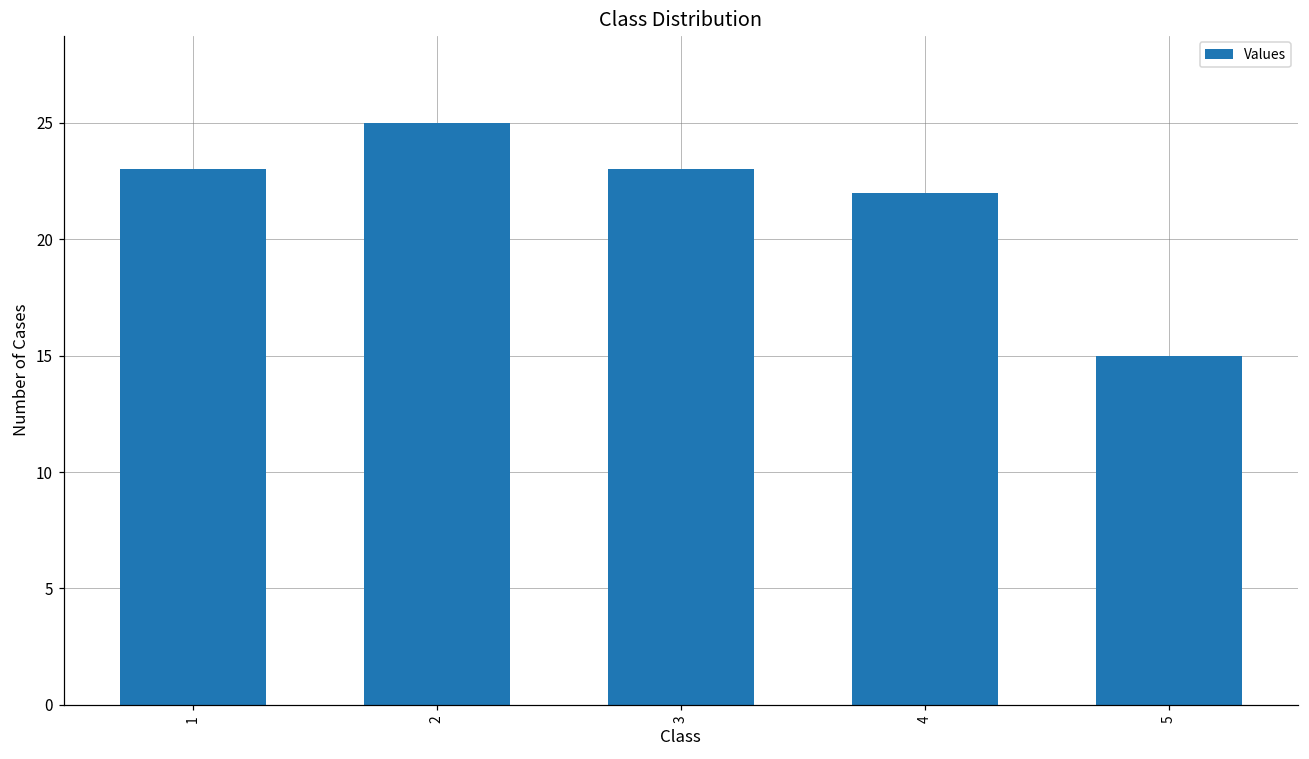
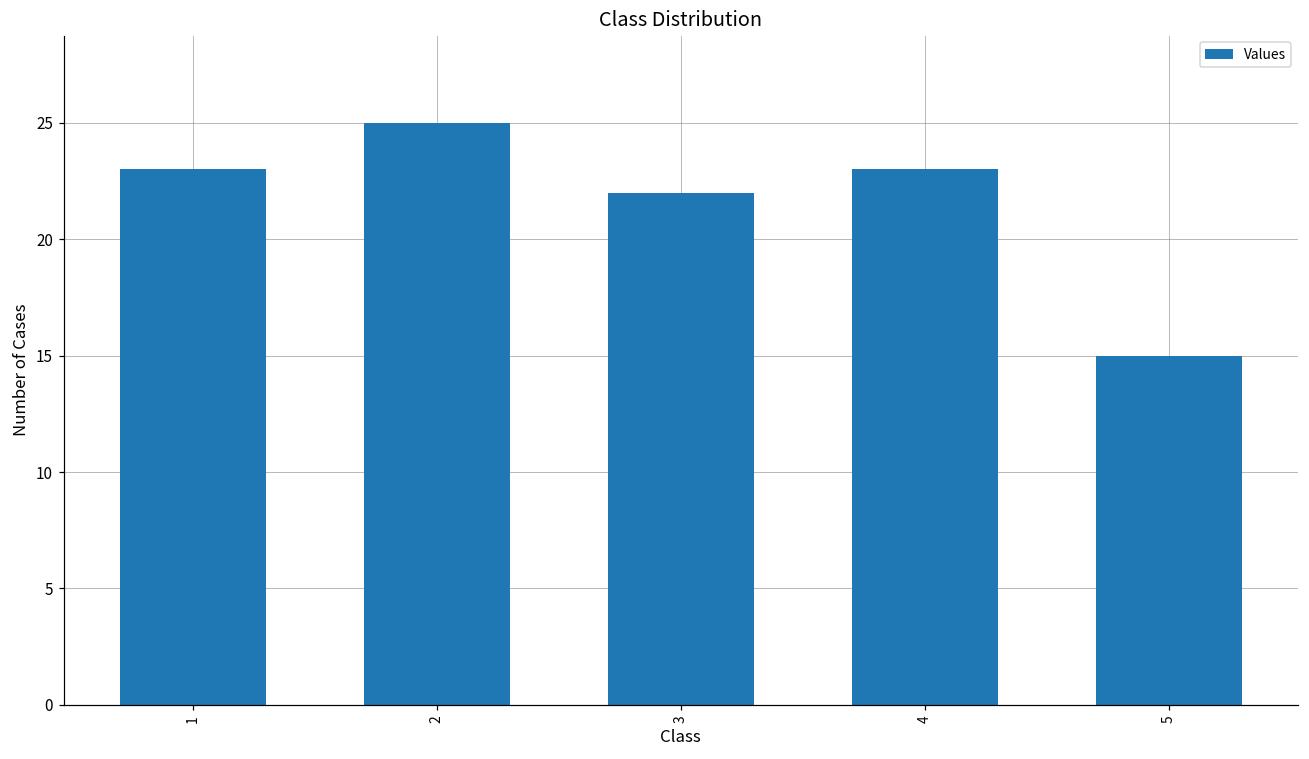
  {
    "1": 23,
    "2": 25,
-   "3": 23,
-   "4": 22,
+   "3": 22,
+   "4": 23,
    "5": 15
  }
